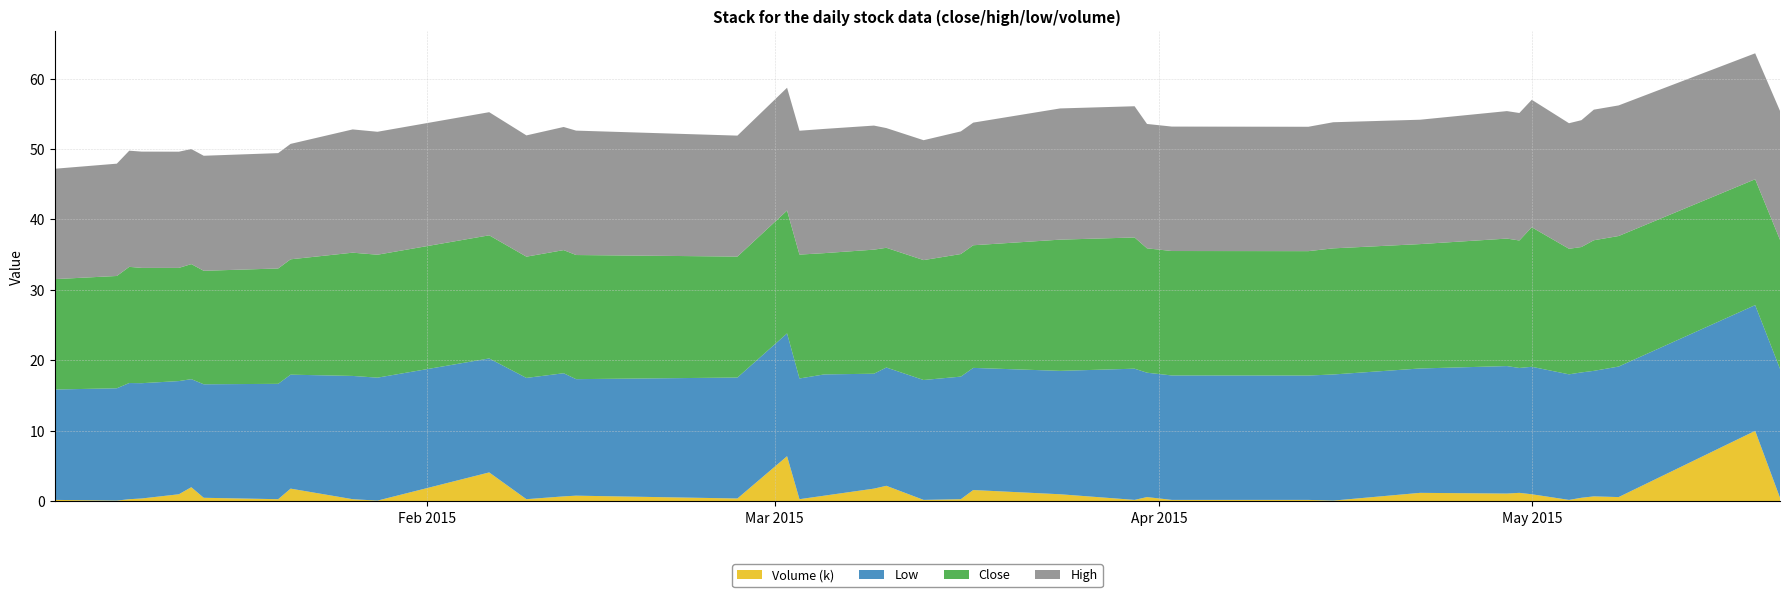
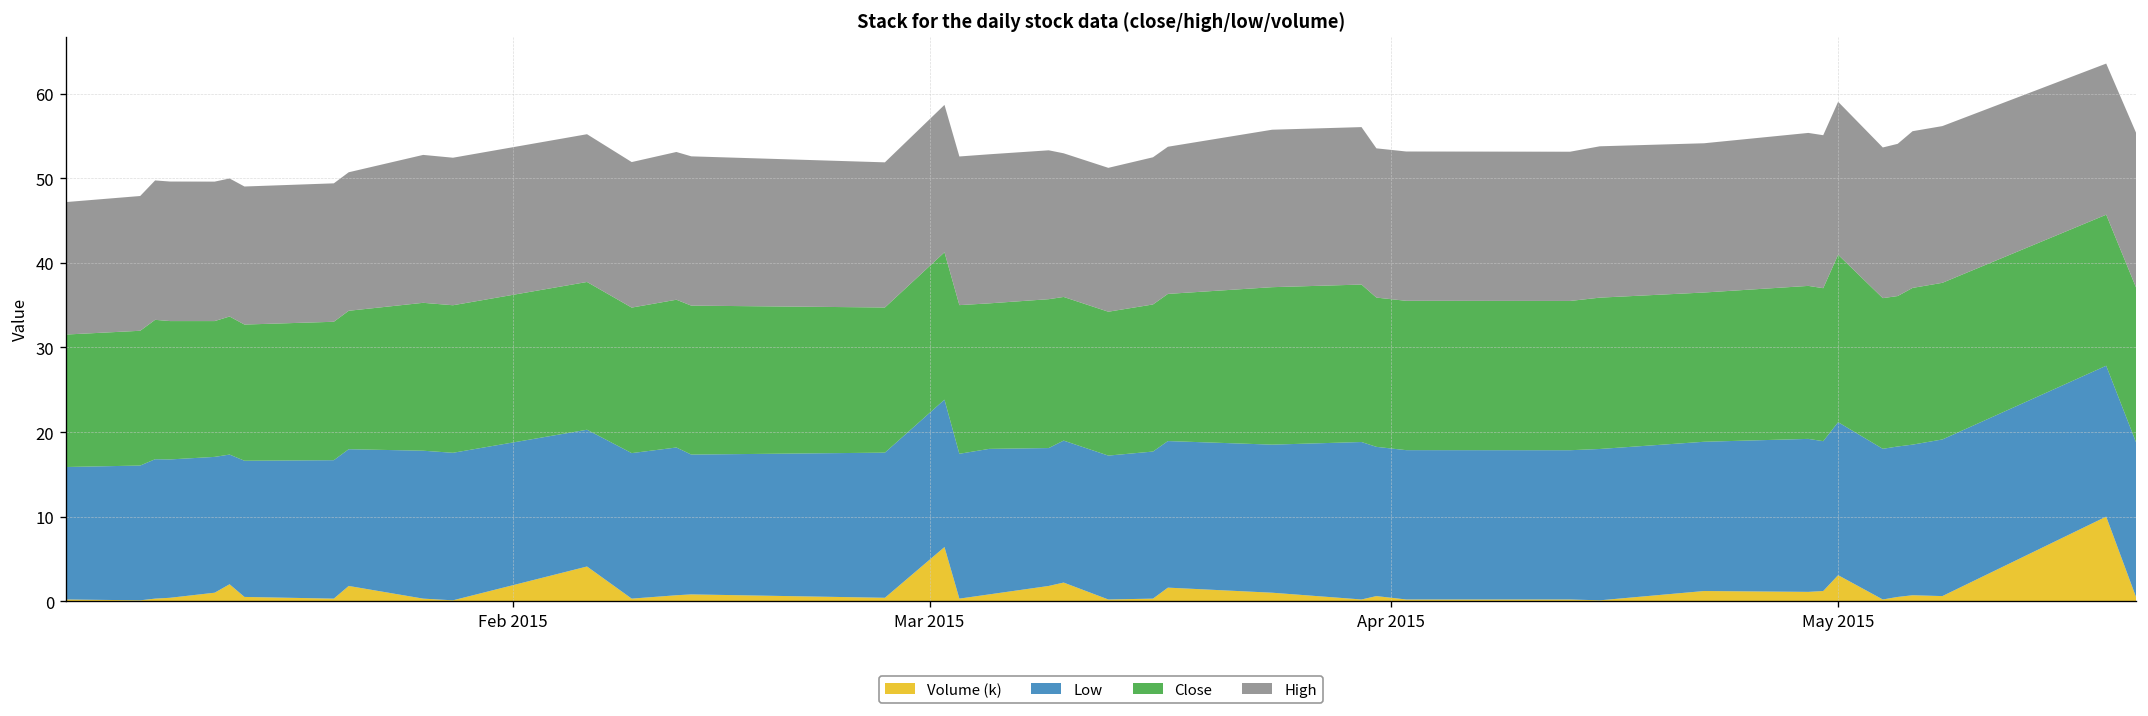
  {
    "Volume (k)": {
-     "May 2015": 1
+     "May 2015": 3
    },
    "Low": {
      "May 2015": 18
    },
    "Close": {
      "May 2015": 20
    },
    "High": {
      "May 2015": 18
    }
  }
